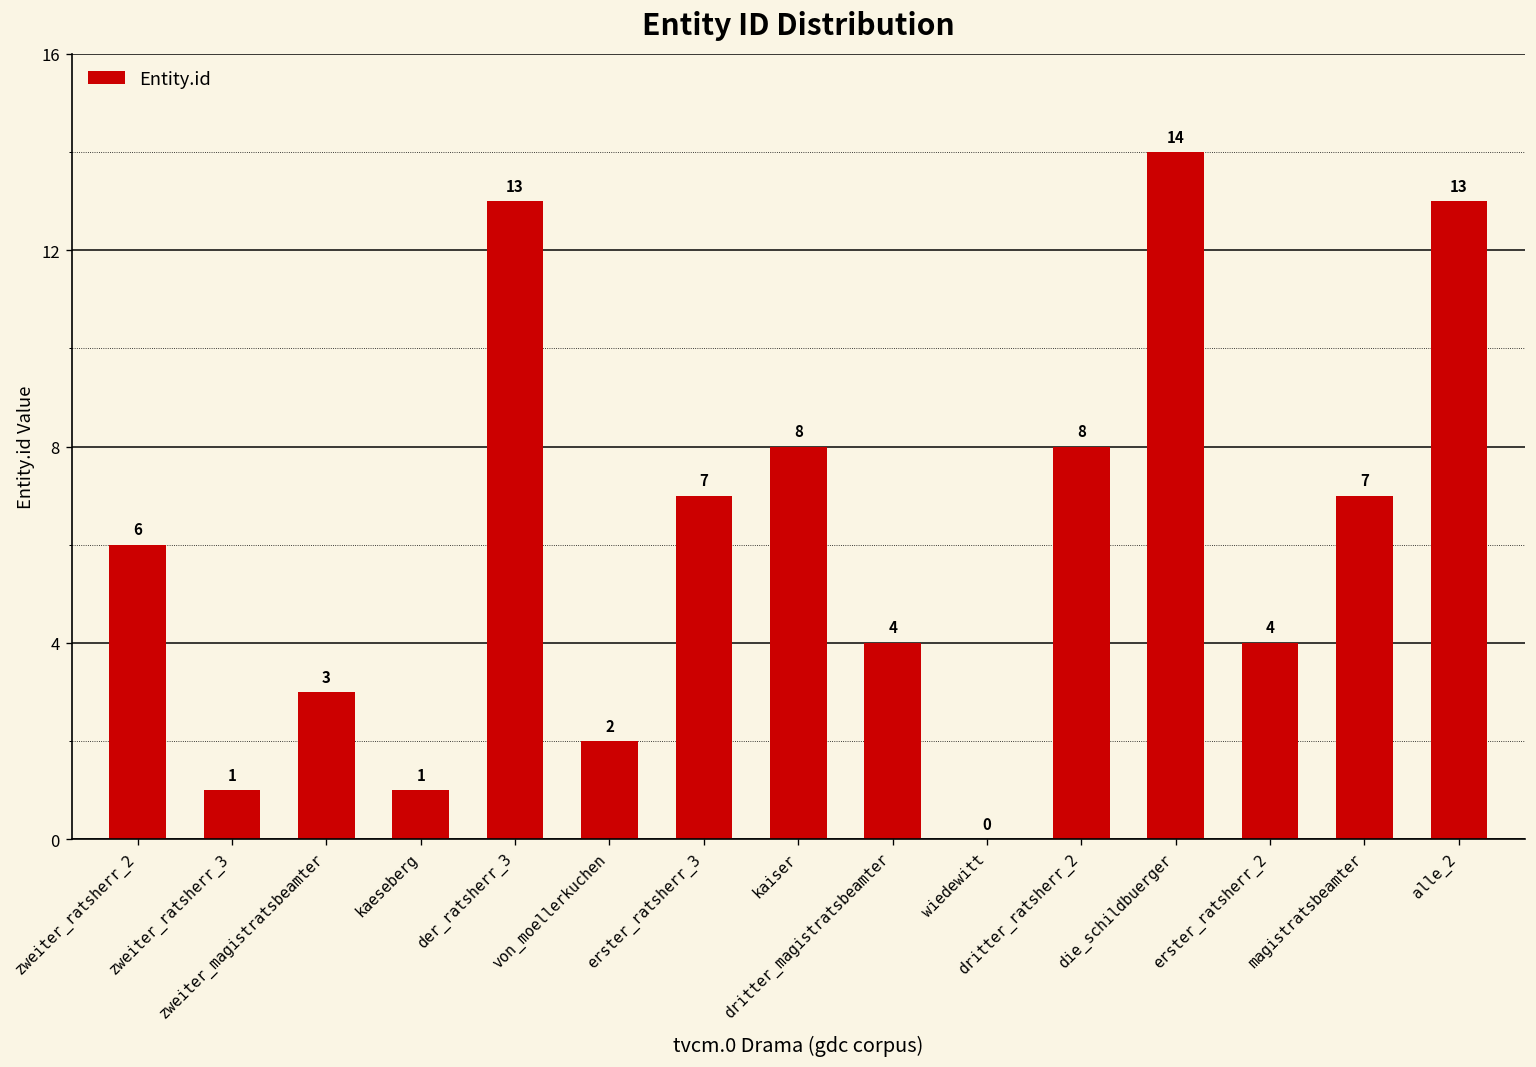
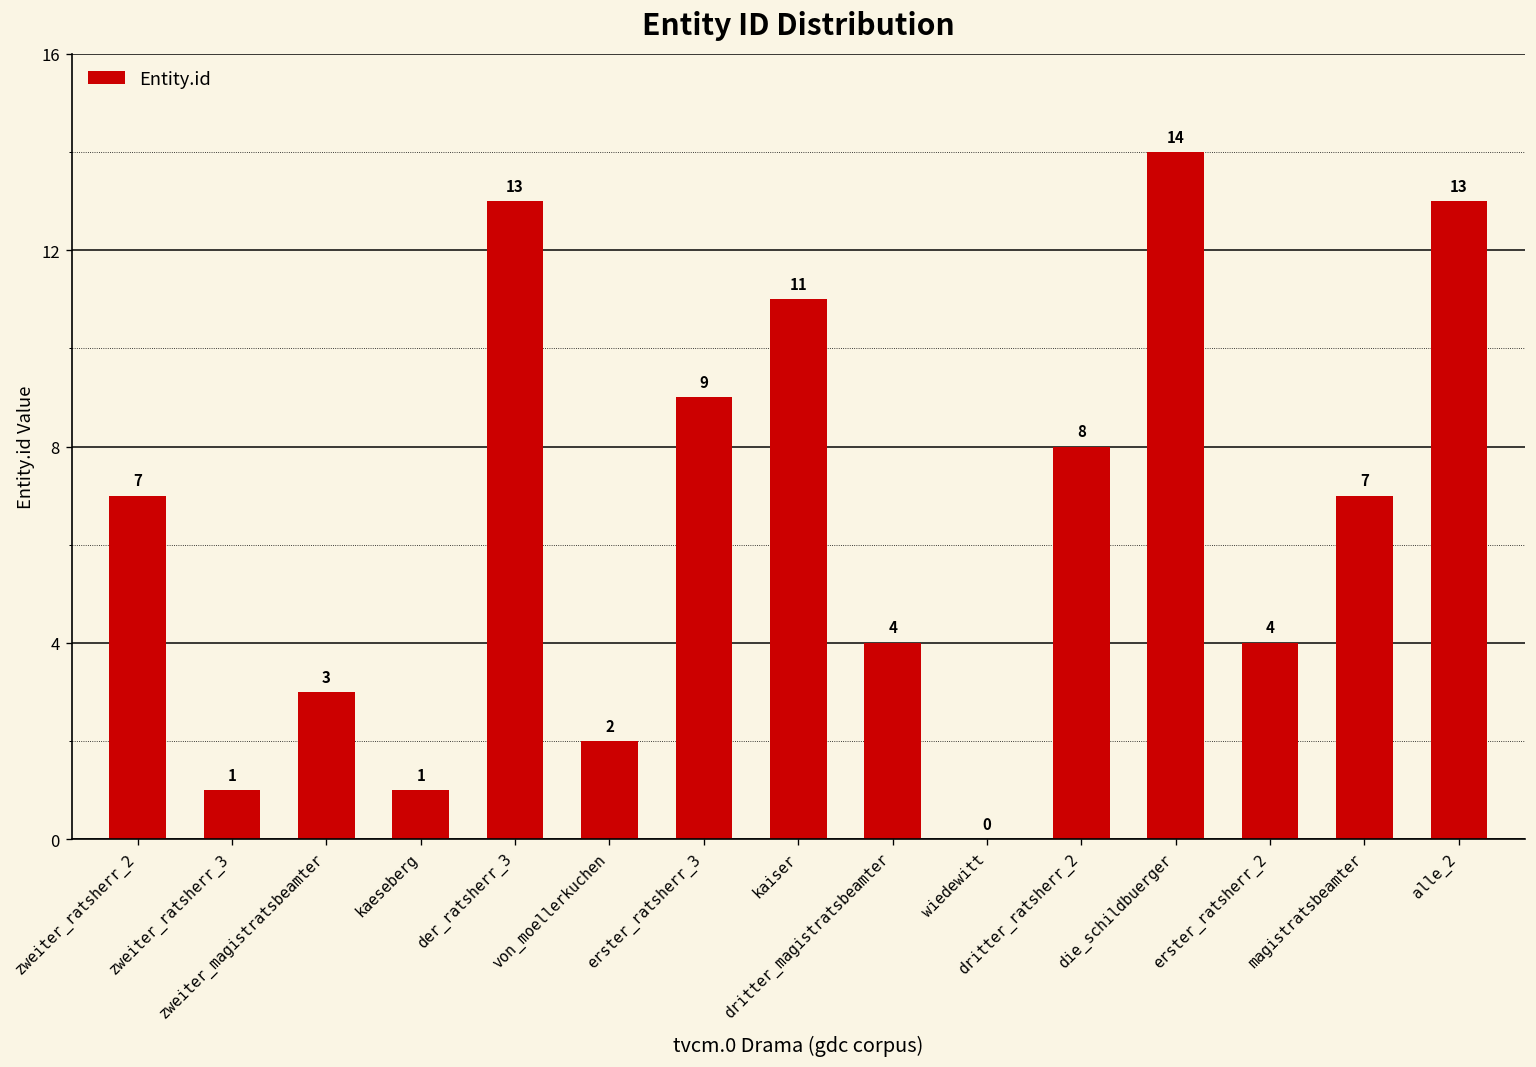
  {
-   "zweiter_ratsherr_2": 6,
+   "zweiter_ratsherr_2": 7,
    "zweiter_ratsherr_3": 1,
    "zweiter_magistratsbeamter": 3,
    "kaeseberg": 1,
    "der_ratsherr_3": 13,
    "von_moellerkuchen": 2,
-   "erster_ratsherr_3": 7,
-   "kaiser": 8,
+   "erster_ratsherr_3": 9,
+   "kaiser": 11,
    "dritter_magistratsbeamter": 4,
    "wiedewitt": 0,
    "dritter_ratsherr_2": 8,
    "die_schildbuerger": 14,
    "erster_ratsherr_2": 4,
    "magistratsbeamter": 7,
    "alle_2": 13
  }
